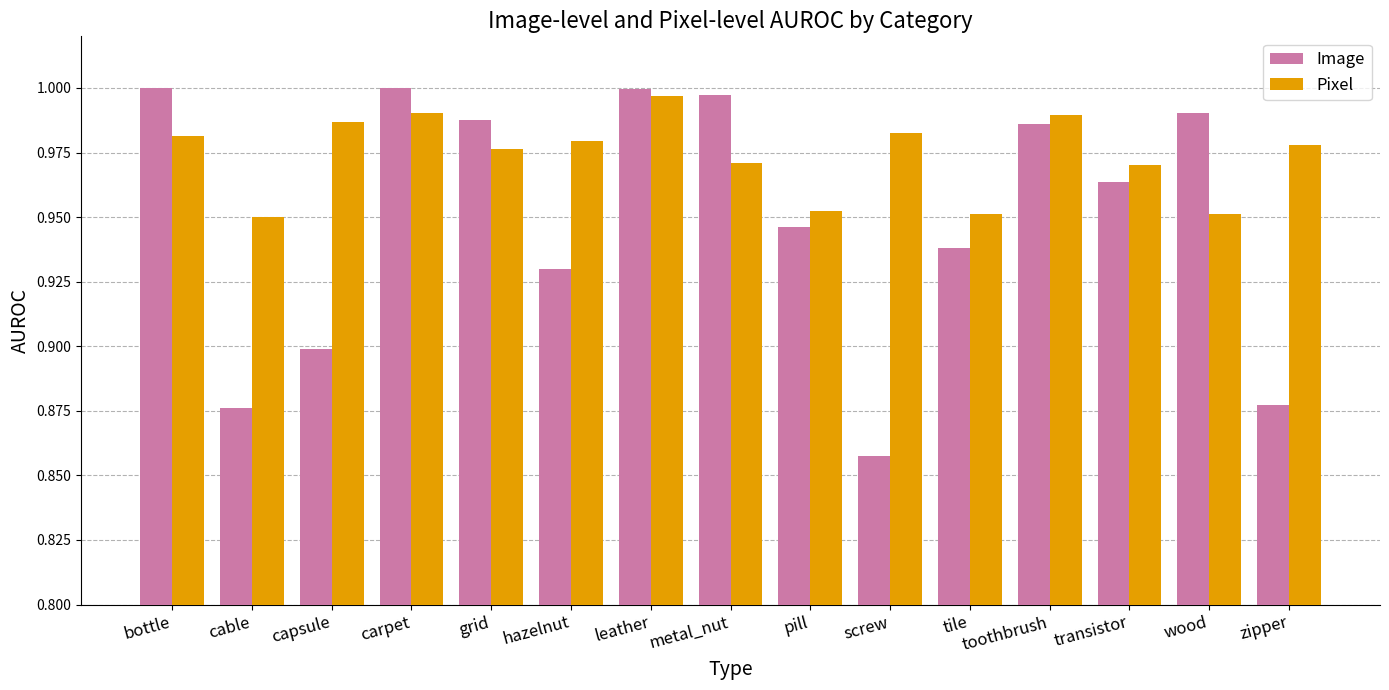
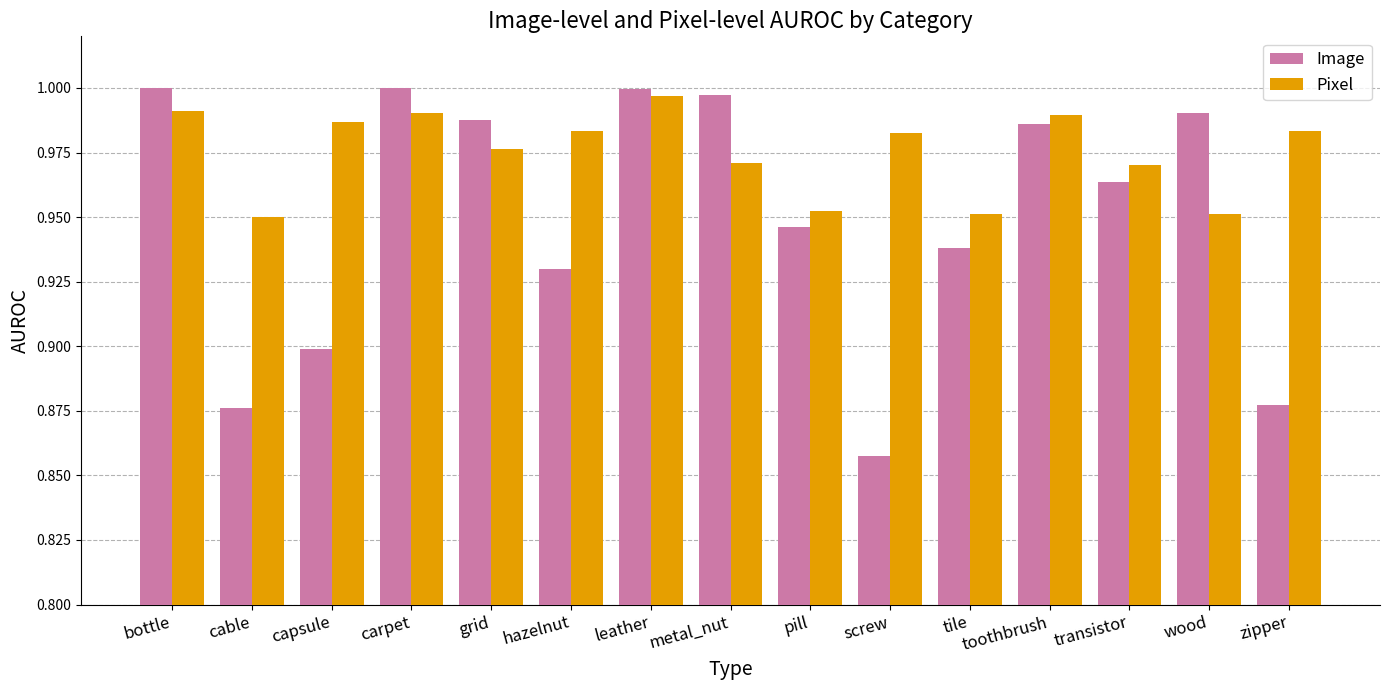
  {
    "Image": {
      "bottle": 1.000,
      "cable": 0.876,
      "capsule": 0.899,
      "carpet": 1.000,
      "grid": 0.987,
      "hazelnut": 0.930,
      "leather": 1.000,
      "metal_nut": 0.997,
      "pill": 0.946,
      "screw": 0.857,
      "tile": 0.938,
      "toothbrush": 0.986,
      "transistor": 0.964,
      "wood": 0.990,
      "zipper": 0.877
    },
    "Pixel": {
-     "bottle": 0.981,
+     "bottle": 0.991,
      "cable": 0.950,
      "capsule": 0.987,
      "carpet": 0.990,
      "grid": 0.976,
-     "hazelnut": 0.980,
+     "hazelnut": 0.983,
      "leather": 0.997,
      "metal_nut": 0.971,
      "pill": 0.952,
      "screw": 0.982,
      "tile": 0.951,
      "toothbrush": 0.989,
      "transistor": 0.970,
      "wood": 0.951,
-     "zipper": 0.978
+     "zipper": 0.983
    }
  }
